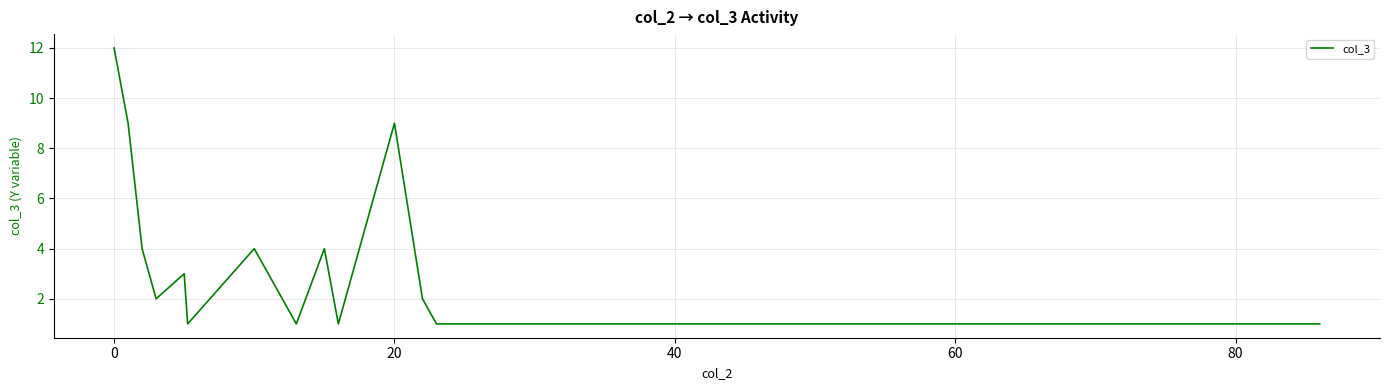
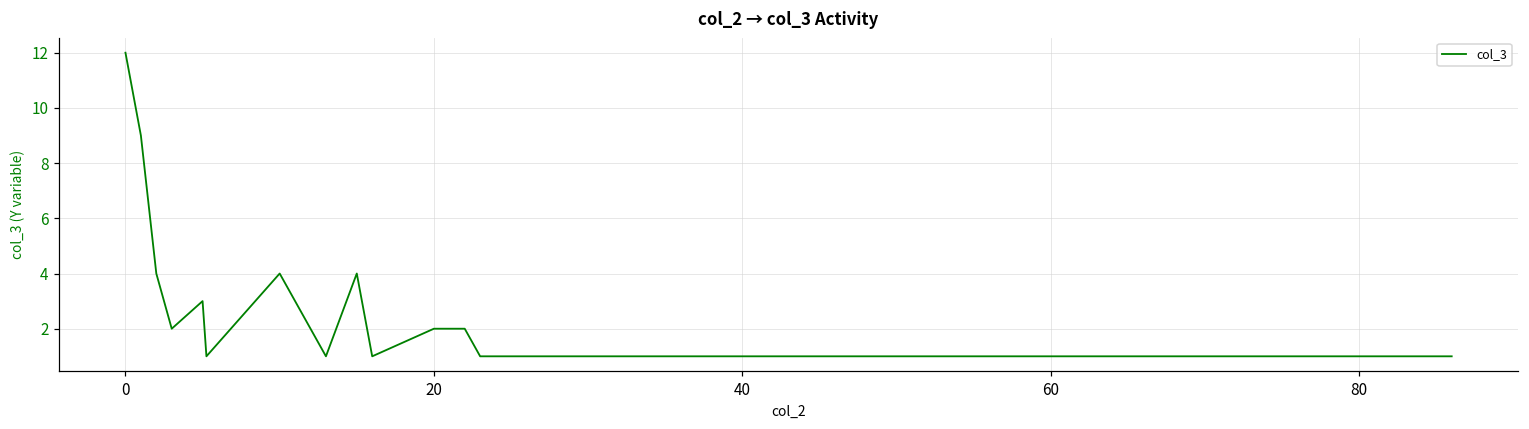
  {
    "0": 12,
-   "20": 9,
+   "20": 2,
    "40": 1,
    "60": 1
  }
